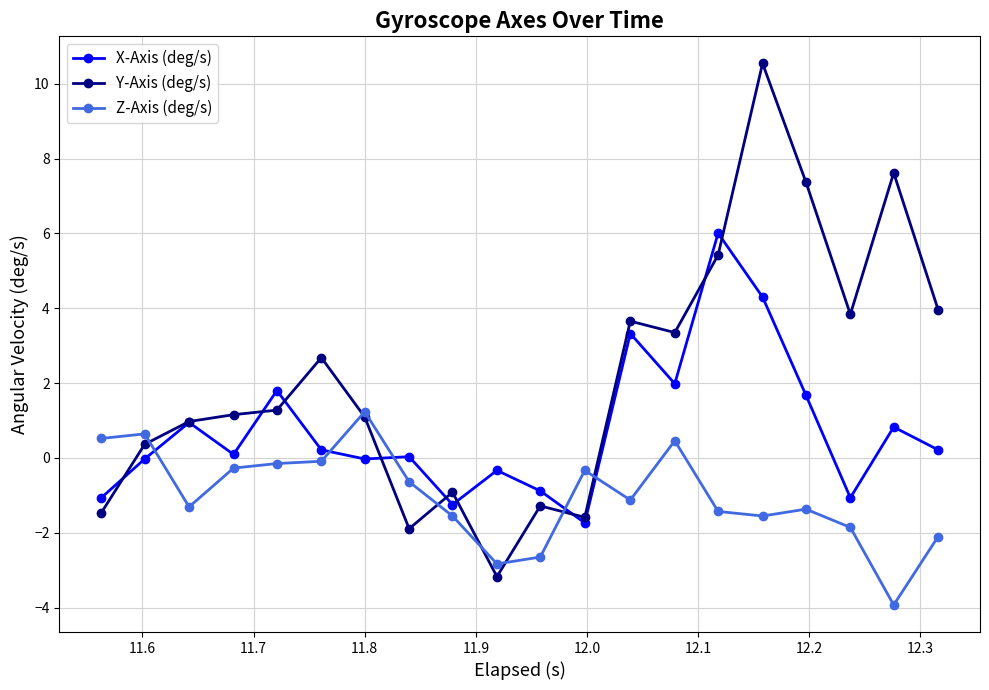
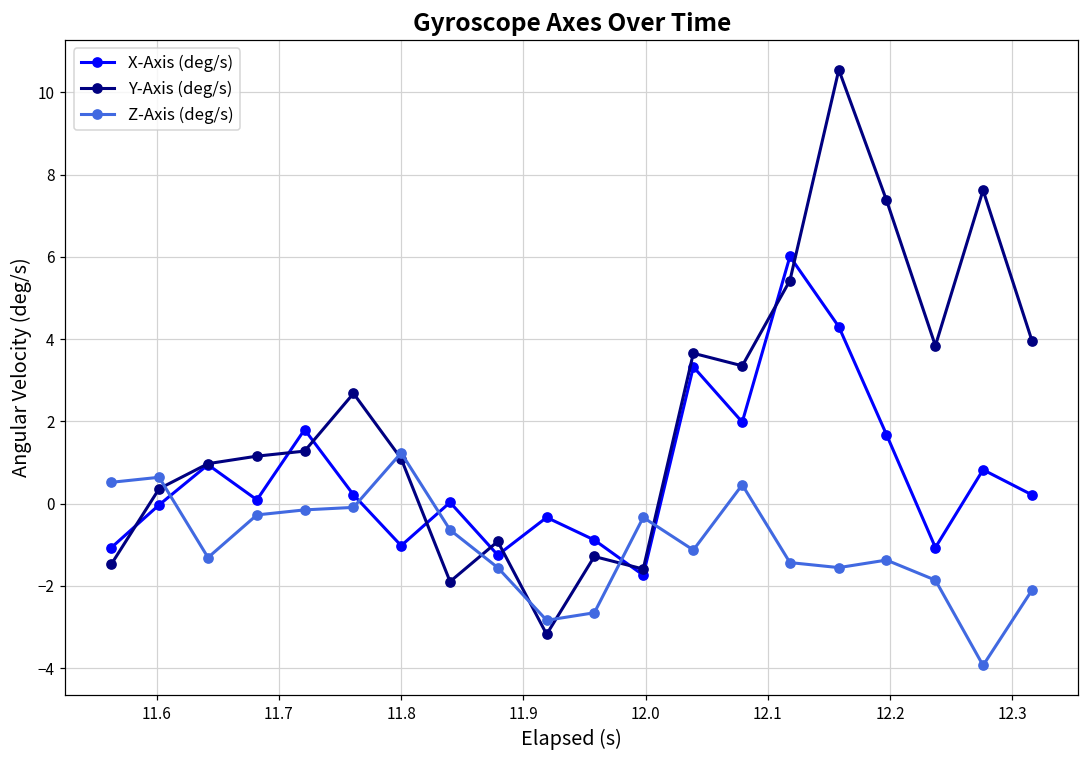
  {
    "X-Axis (deg/s)": {
-     "11.8": 0.0
+     "11.8": -1.0
    },
    "Y-Axis (deg/s)": {
      "11.8": 1.1
    },
    "Z-Axis (deg/s)": {
      "11.8": 1.2
    }
  }
